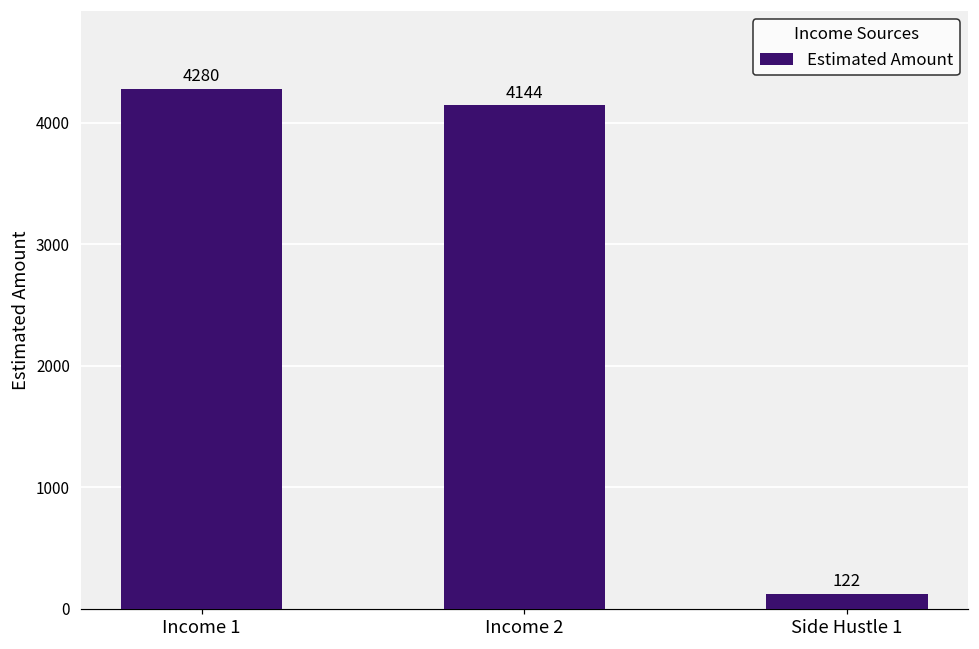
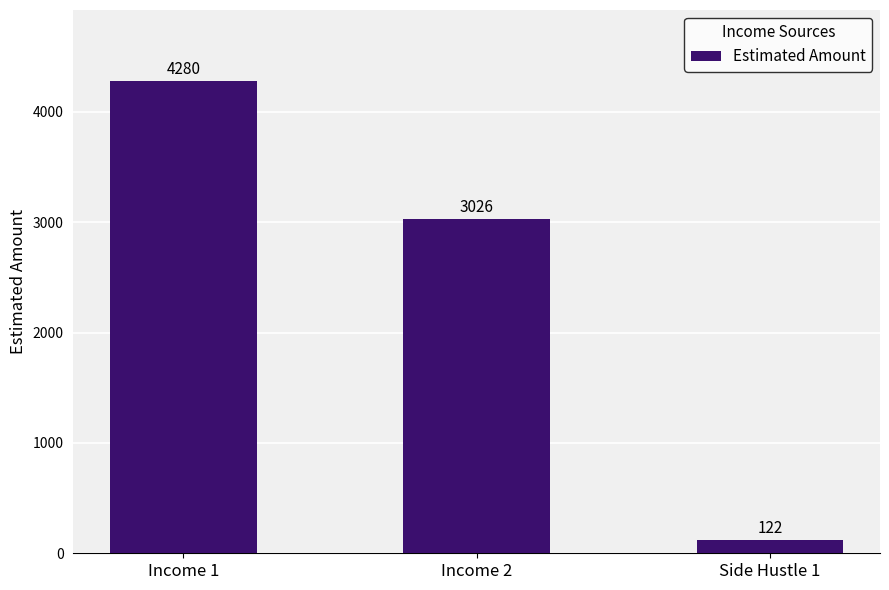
  {
    "Income 1": 4280,
-   "Income 2": 4144,
+   "Income 2": 3026,
    "Side Hustle 1": 122
  }
